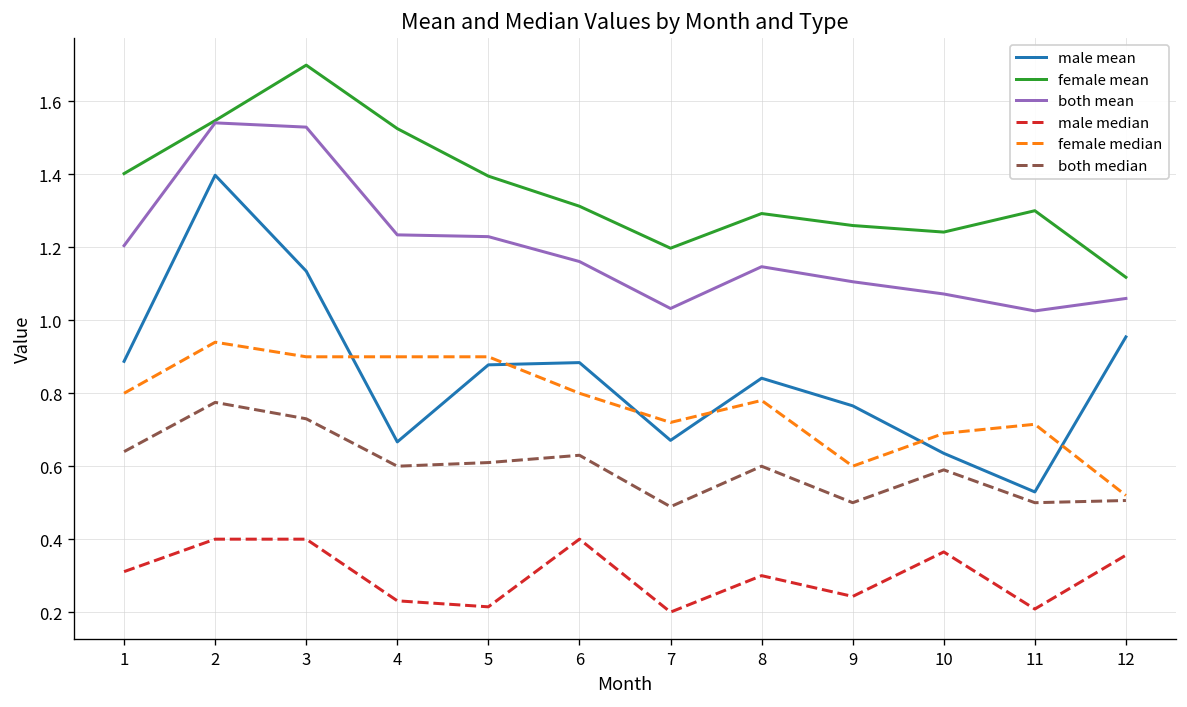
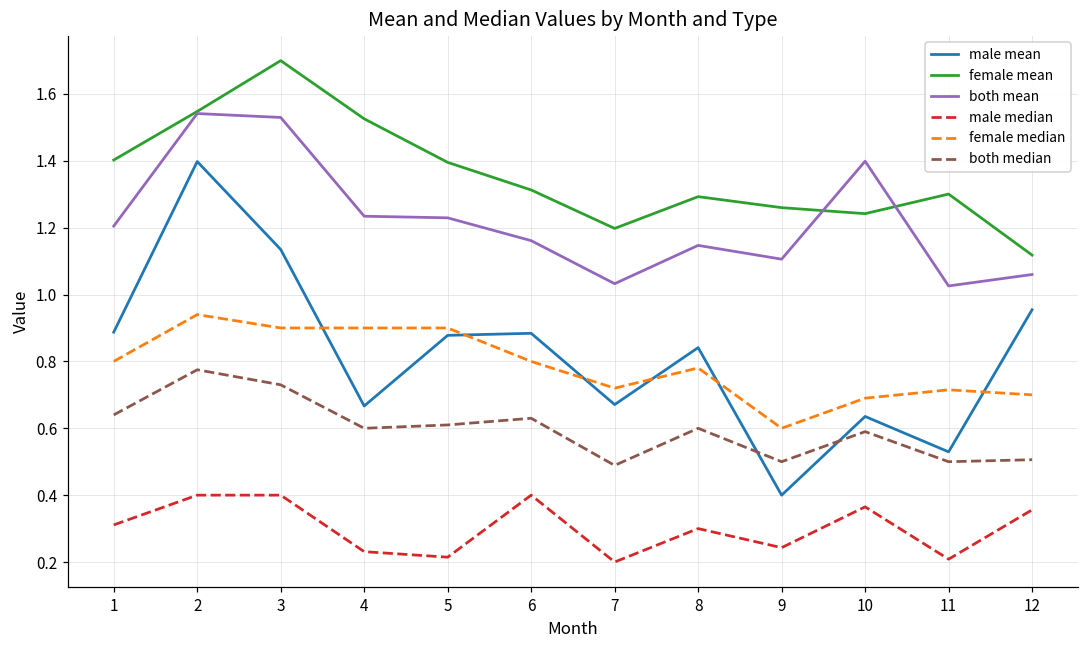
  {
    "male mean": {
      "1": 0.89,
      "2": 1.40,
      "3": 1.13,
      "4": 0.67,
      "5": 0.88,
      "6": 0.88,
      "7": 0.67,
      "8": 0.84,
-     "9": 0.77,
+     "9": 0.40,
      "10": 0.64,
      "11": 0.53,
      "12": 0.95
    },
    "female mean": {
      "1": 1.40,
      "3": 1.70,
      "4": 1.53,
      "5": 1.40,
      "6": 1.31,
      "7": 1.20,
      "8": 1.29,
      "9": 1.26,
      "10": 1.24,
      "11": 1.30,
      "12": 1.12
    },
    "both mean": {
      "1": 1.20,
      "3": 1.53,
      "4": 1.23,
      "5": 1.23,
      "6": 1.16,
      "7": 1.03,
      "8": 1.15,
      "9": 1.11,
-     "10": 1.07,
+     "10": 1.40,
      "11": 1.03,
      "12": 1.06
    },
    "male median": {
      "1": 0.31,
      "2": 0.40,
      "3": 0.40,
      "4": 0.23,
      "5": 0.21,
      "6": 0.40,
      "7": 0.20,
      "8": 0.30,
      "9": 0.24,
      "10": 0.36,
      "11": 0.21,
      "12": 0.36
    },
    "female median": {
      "1": 0.80,
      "2": 0.94,
      "3": 0.90,
      "4": 0.90,
      "5": 0.90,
      "6": 0.80,
      "7": 0.72,
      "8": 0.78,
      "9": 0.60,
      "10": 0.69,
      "11": 0.72,
-     "12": 0.52
+     "12": 0.70
    },
    "both median": {
      "1": 0.64,
      "2": 0.77,
      "3": 0.73,
      "4": 0.60,
      "5": 0.61,
      "6": 0.63,
      "7": 0.49,
      "8": 0.60,
      "9": 0.50,
      "10": 0.59,
      "11": 0.50,
      "12": 0.51
    }
  }
